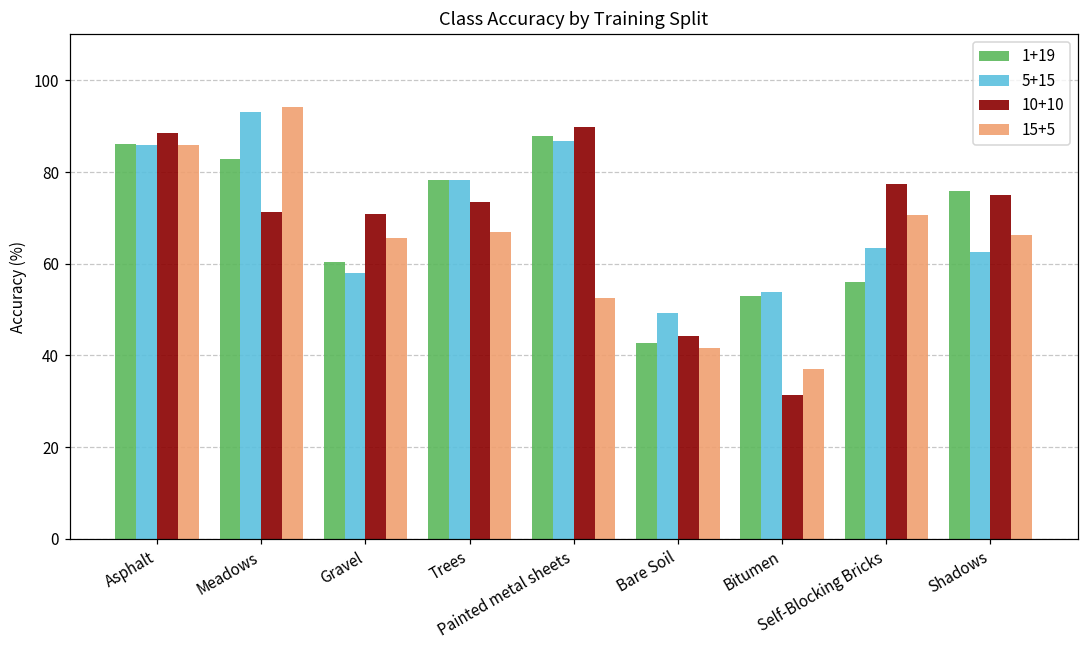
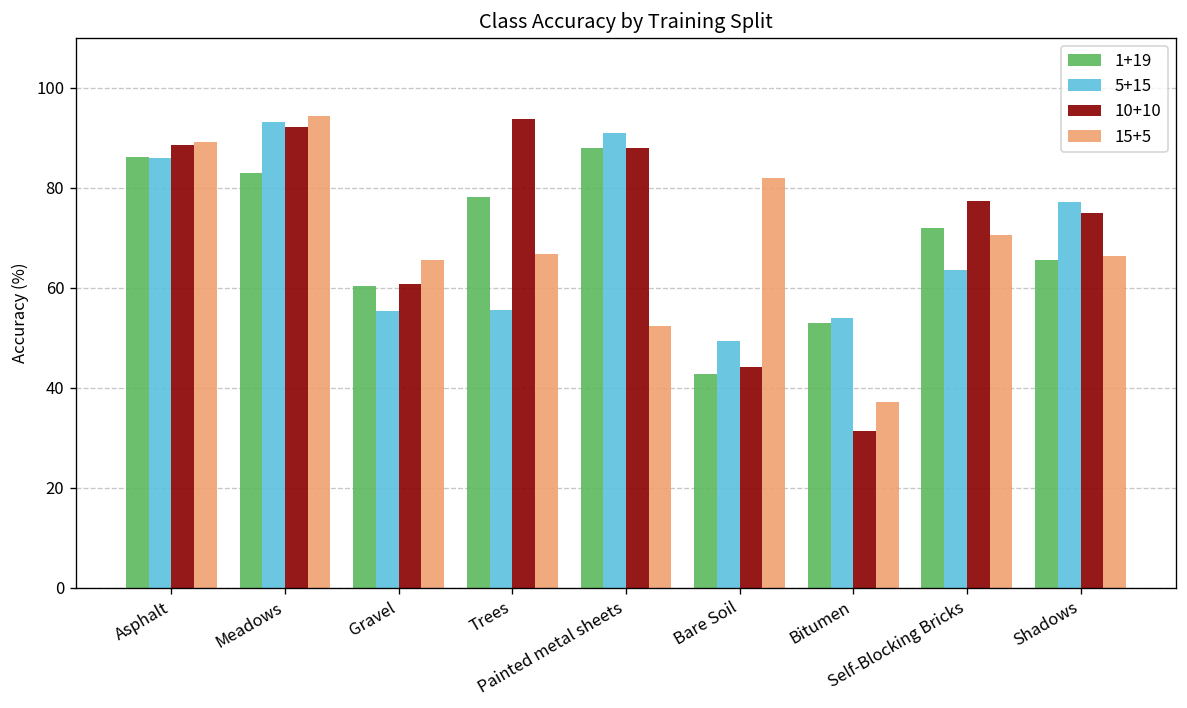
  {
    "1+19": {
      "Asphalt": 86,
      "Meadows": 83,
      "Gravel": 60,
      "Trees": 78,
      "Painted metal sheets": 88,
      "Bare Soil": 43,
      "Bitumen": 53,
-     "Self-Blocking Bricks": 56,
-     "Shadows": 76
+     "Self-Blocking Bricks": 72,
+     "Shadows": 66
    },
    "5+15": {
      "Asphalt": 86,
      "Meadows": 93,
-     "Gravel": 58,
-     "Trees": 78,
-     "Painted metal sheets": 87,
+     "Gravel": 55,
+     "Trees": 56,
+     "Painted metal sheets": 91,
      "Bare Soil": 49,
      "Bitumen": 54,
      "Self-Blocking Bricks": 63,
-     "Shadows": 62
+     "Shadows": 77
    },
    "10+10": {
      "Asphalt": 89,
-     "Meadows": 71,
-     "Gravel": 71,
-     "Trees": 73,
-     "Painted metal sheets": 90,
+     "Meadows": 92,
+     "Gravel": 61,
+     "Trees": 94,
+     "Painted metal sheets": 88,
      "Bare Soil": 44,
      "Bitumen": 31,
      "Self-Blocking Bricks": 77,
      "Shadows": 75
    },
    "15+5": {
-     "Asphalt": 86,
+     "Asphalt": 89,
      "Meadows": 94,
      "Gravel": 66,
      "Trees": 67,
      "Painted metal sheets": 52,
-     "Bare Soil": 42,
+     "Bare Soil": 82,
      "Bitumen": 37,
      "Self-Blocking Bricks": 71,
      "Shadows": 66
    }
  }
